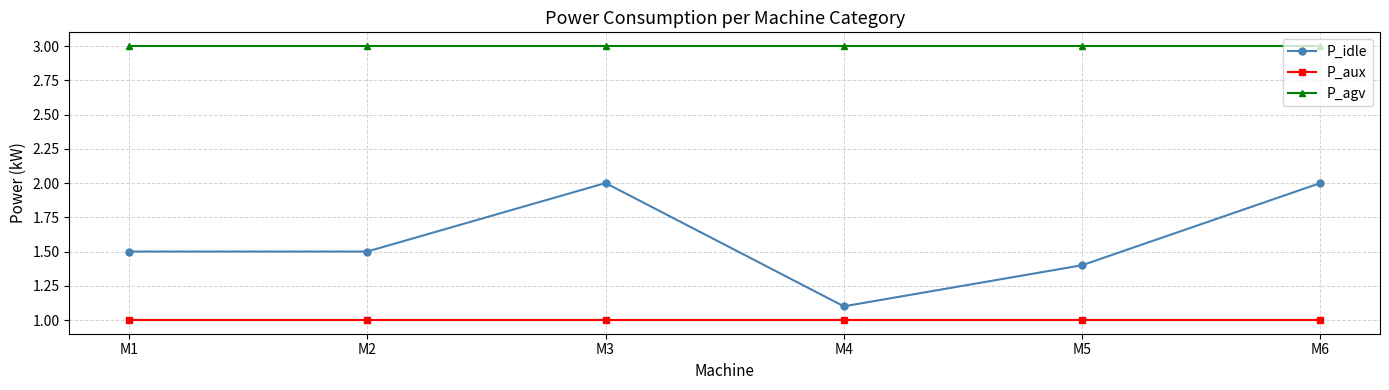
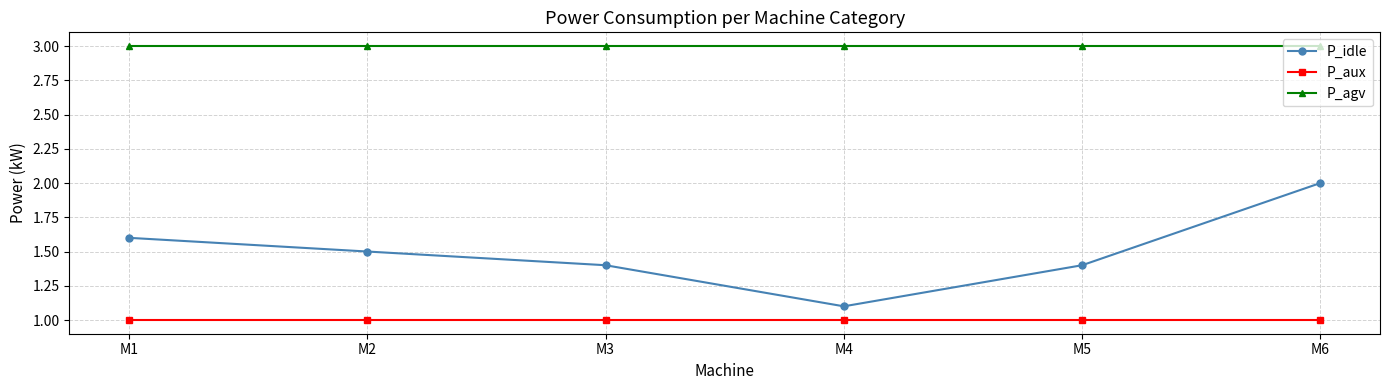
  {
    "P_idle": {
-     "M1": 1.5,
+     "M1": 1.6,
      "M2": 1.5,
-     "M3": 2.0,
+     "M3": 1.4,
      "M4": 1.1,
      "M5": 1.4,
      "M6": 2.0
    },
    "P_aux": {
      "M1": 1.0,
      "M2": 1.0,
      "M3": 1.0,
      "M4": 1.0,
      "M5": 1.0,
      "M6": 1.0
    },
    "P_agv": {
      "M1": 3.0,
      "M2": 3.0,
      "M3": 3.0,
      "M4": 3.0,
      "M5": 3.0
    }
  }
